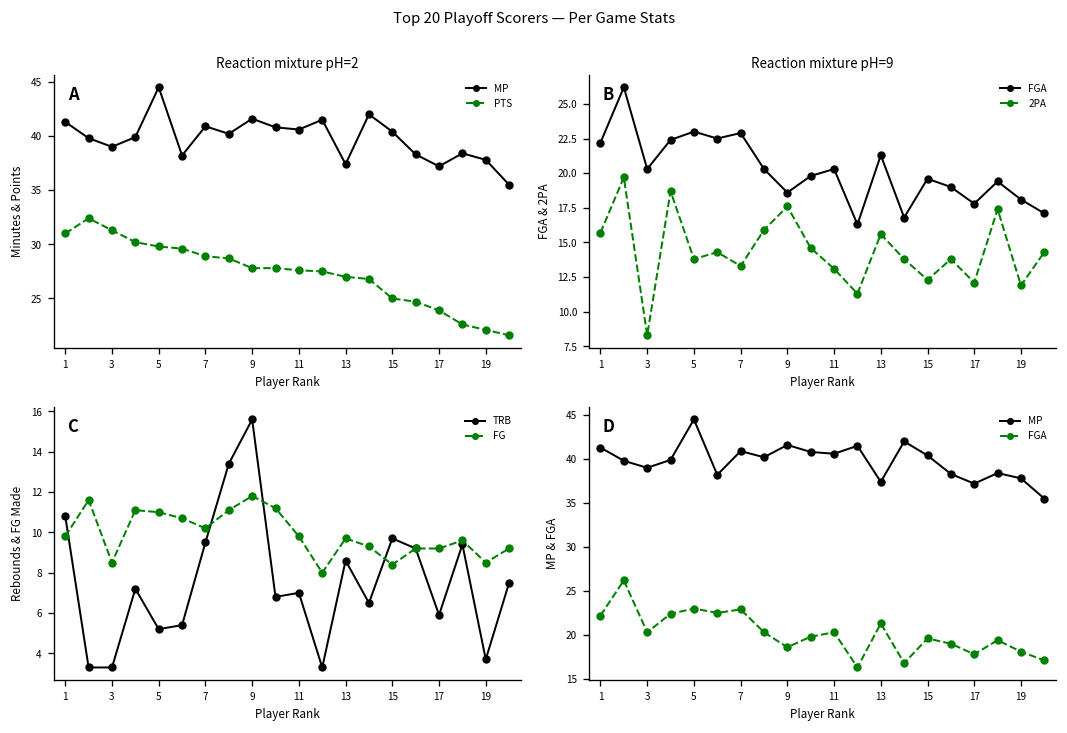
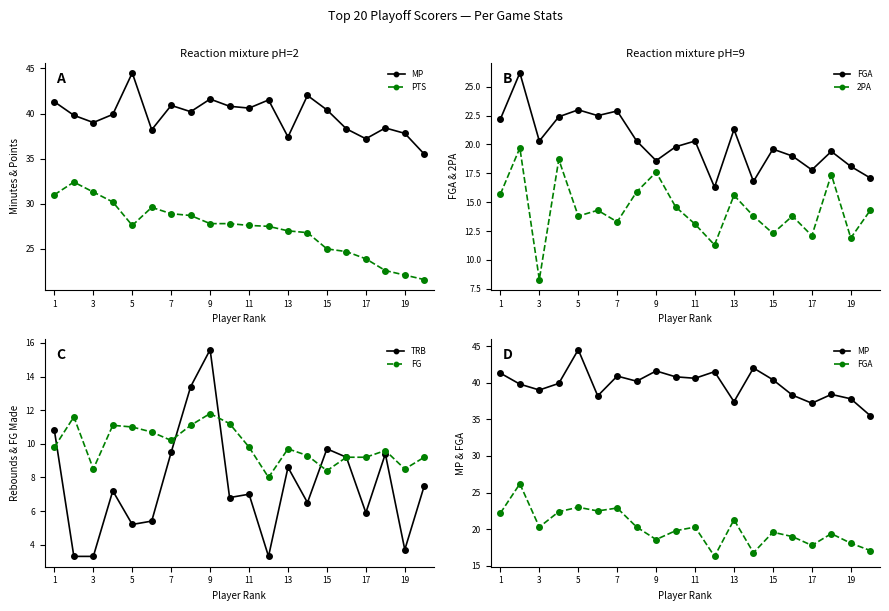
  {
    "Reaction mixture pH=2": {
      "MP": {
        "1": 41,
        "3": 39,
        "5": 45,
        "7": 41,
        "9": 42,
        "11": 41,
        "13": 37,
        "15": 40,
        "17": 37,
        "19": 38
      },
      "PTS": {
        "1": 31,
        "3": 31,
-       "5": 30,
+       "5": 28,
        "7": 29,
        "9": 28,
        "11": 28,
        "13": 27,
        "15": 25,
        "17": 24,
        "19": 22
      }
    },
    "Reaction mixture pH=9": {
      "2PA": {
        "1": 15.7,
        "3": 8.3,
        "5": 13.8,
        "7": 13.3,
        "9": 17.6,
        "11": 13.1,
        "13": 15.6,
        "15": 12.3,
        "17": 12.1,
        "19": 11.9
      }
    }
  }
